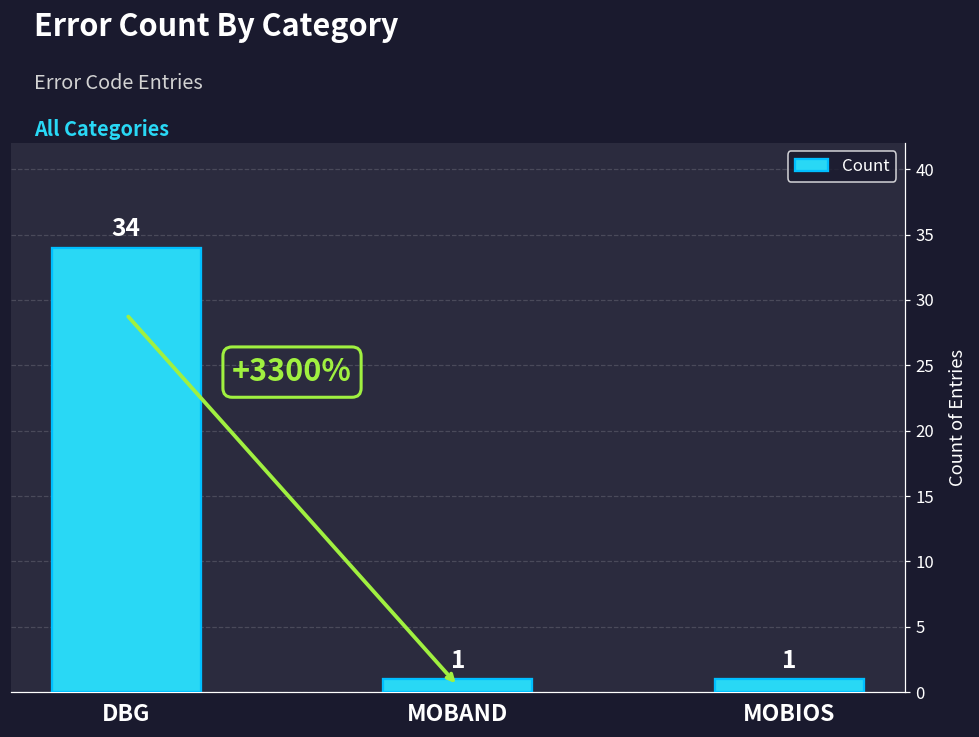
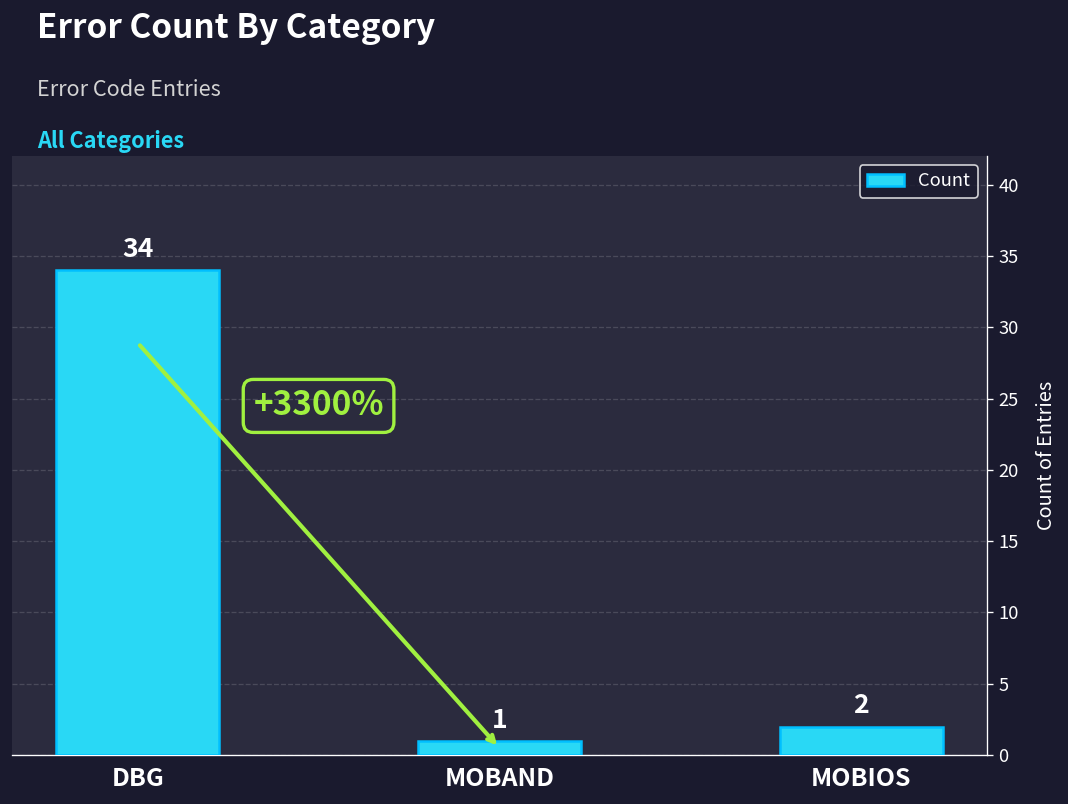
  {
    "DBG": 34,
    "MOBAND": 1,
-   "MOBIOS": 1
+   "MOBIOS": 2
  }
